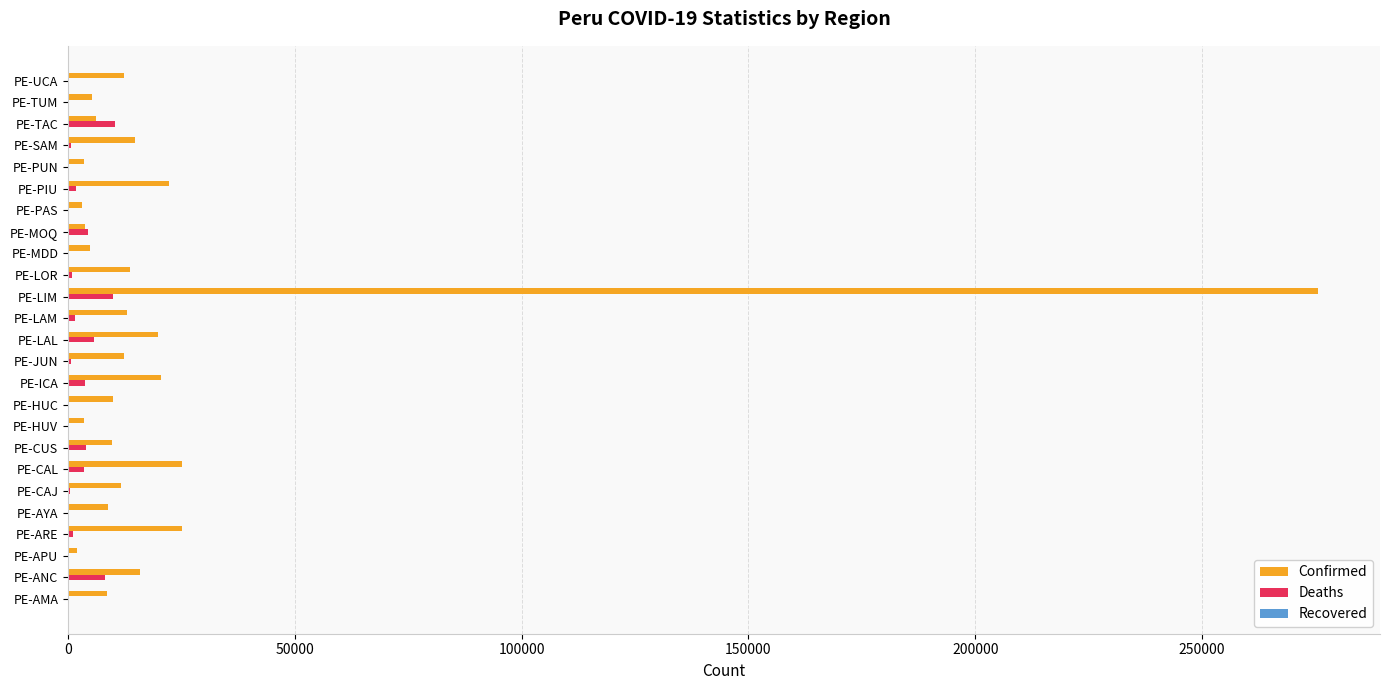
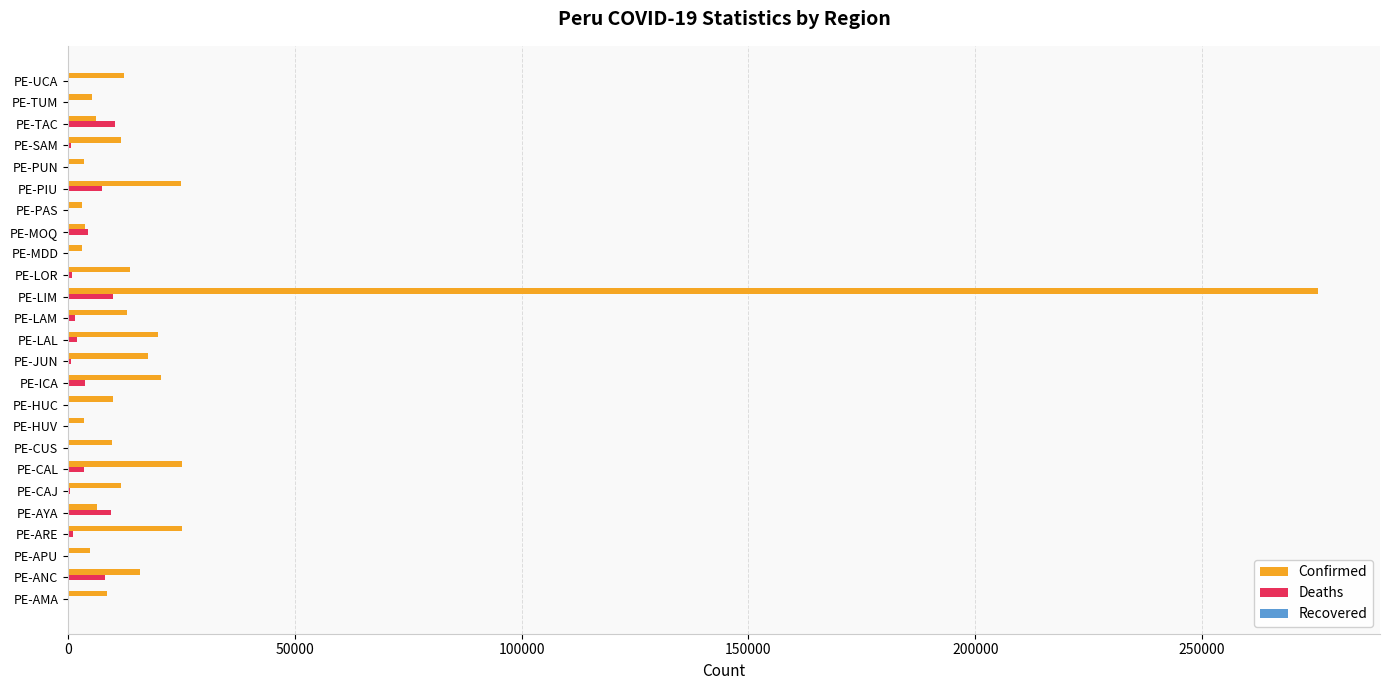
  {
    "Confirmed": {
      "PE-UCA": 12000,
      "PE-TUM": 5000,
      "PE-TAC": 6000,
-     "PE-SAM": 15000,
+     "PE-SAM": 12000,
      "PE-PUN": 3000,
-     "PE-PIU": 22000,
+     "PE-PIU": 25000,
      "PE-PAS": 3000,
      "PE-MOQ": 4000,
-     "PE-MDD": 5000,
+     "PE-MDD": 3000,
      "PE-LOR": 14000,
      "PE-LIM": 275000,
      "PE-LAM": 13000,
      "PE-LAL": 20000,
-     "PE-JUN": 12000,
+     "PE-JUN": 18000,
      "PE-ICA": 20000,
      "PE-HUC": 10000,
      "PE-HUV": 4000,
      "PE-CUS": 10000,
      "PE-CAL": 25000,
      "PE-CAJ": 12000,
-     "PE-AYA": 9000,
+     "PE-AYA": 6000,
      "PE-ARE": 25000,
-     "PE-APU": 2000,
+     "PE-APU": 5000,
      "PE-ANC": 16000,
      "PE-AMA": 9000
    },
    "Deaths": {
      "PE-TAC": 10000,
      "PE-SAM": 1000,
-     "PE-PIU": 2000,
+     "PE-PIU": 7000,
      "PE-MOQ": 4000,
      "PE-LOR": 1000,
      "PE-LIM": 10000,
      "PE-LAM": 2000,
-     "PE-LAL": 6000,
+     "PE-LAL": 2000,
      "PE-JUN": 1000,
      "PE-ICA": 4000,
-     "PE-CUS": 4000,
+     "PE-CUS": 0,
      "PE-CAL": 4000,
-     "PE-AYA": 0,
+     "PE-AYA": 9000,
      "PE-ARE": 1000,
      "PE-ANC": 8000
    },
    "Recovered": {
      "PE-UCA": 0,
      "PE-TUM": 0,
      "PE-TAC": 0,
      "PE-SAM": 0,
      "PE-PUN": 0,
      "PE-PIU": 0,
      "PE-PAS": 0,
      "PE-MOQ": 0,
      "PE-MDD": 0,
      "PE-LOR": 0,
      "PE-LIM": 0,
      "PE-LAM": 0,
      "PE-LAL": 0,
      "PE-JUN": 0,
      "PE-ICA": 0,
      "PE-HUC": 0,
      "PE-HUV": 0,
      "PE-CUS": 0,
      "PE-CAL": 0,
      "PE-CAJ": 0,
      "PE-AYA": 0,
      "PE-ARE": 0,
      "PE-APU": 0,
      "PE-ANC": 0,
      "PE-AMA": 0
    }
  }
